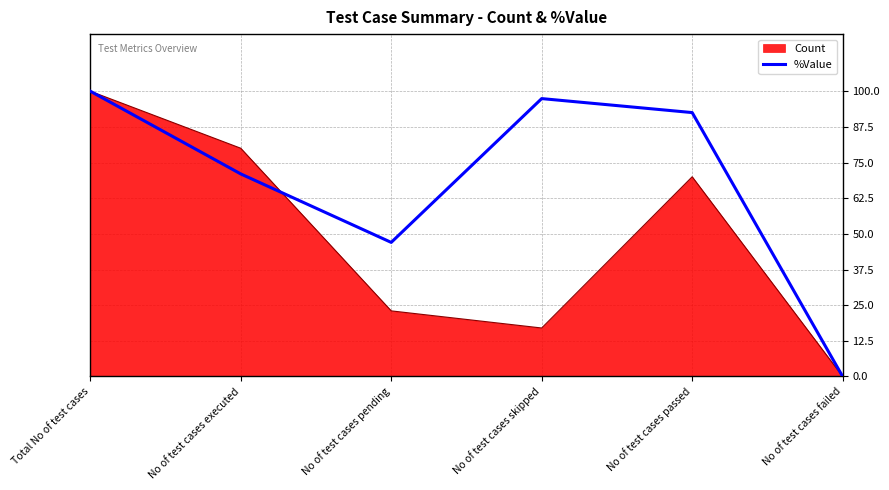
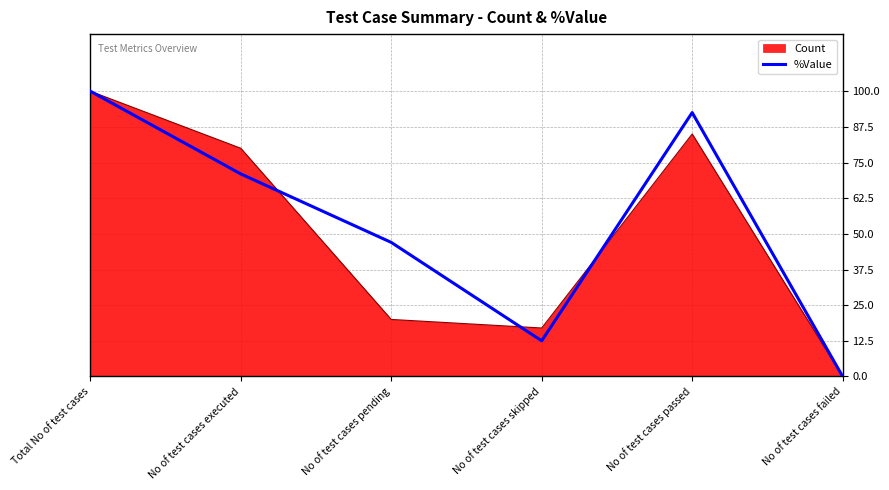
  {
    "Count": {
      "No of test cases executed": 80,
-     "No of test cases pending": 23,
+     "No of test cases pending": 20,
      "No of test cases skipped": 17,
-     "No of test cases passed": 70
+     "No of test cases passed": 85
    },
    "%Value": {
      "No of test cases executed": 71,
      "No of test cases pending": 47,
-     "No of test cases skipped": 97,
+     "No of test cases skipped": 13,
      "No of test cases passed": 93
    }
  }
